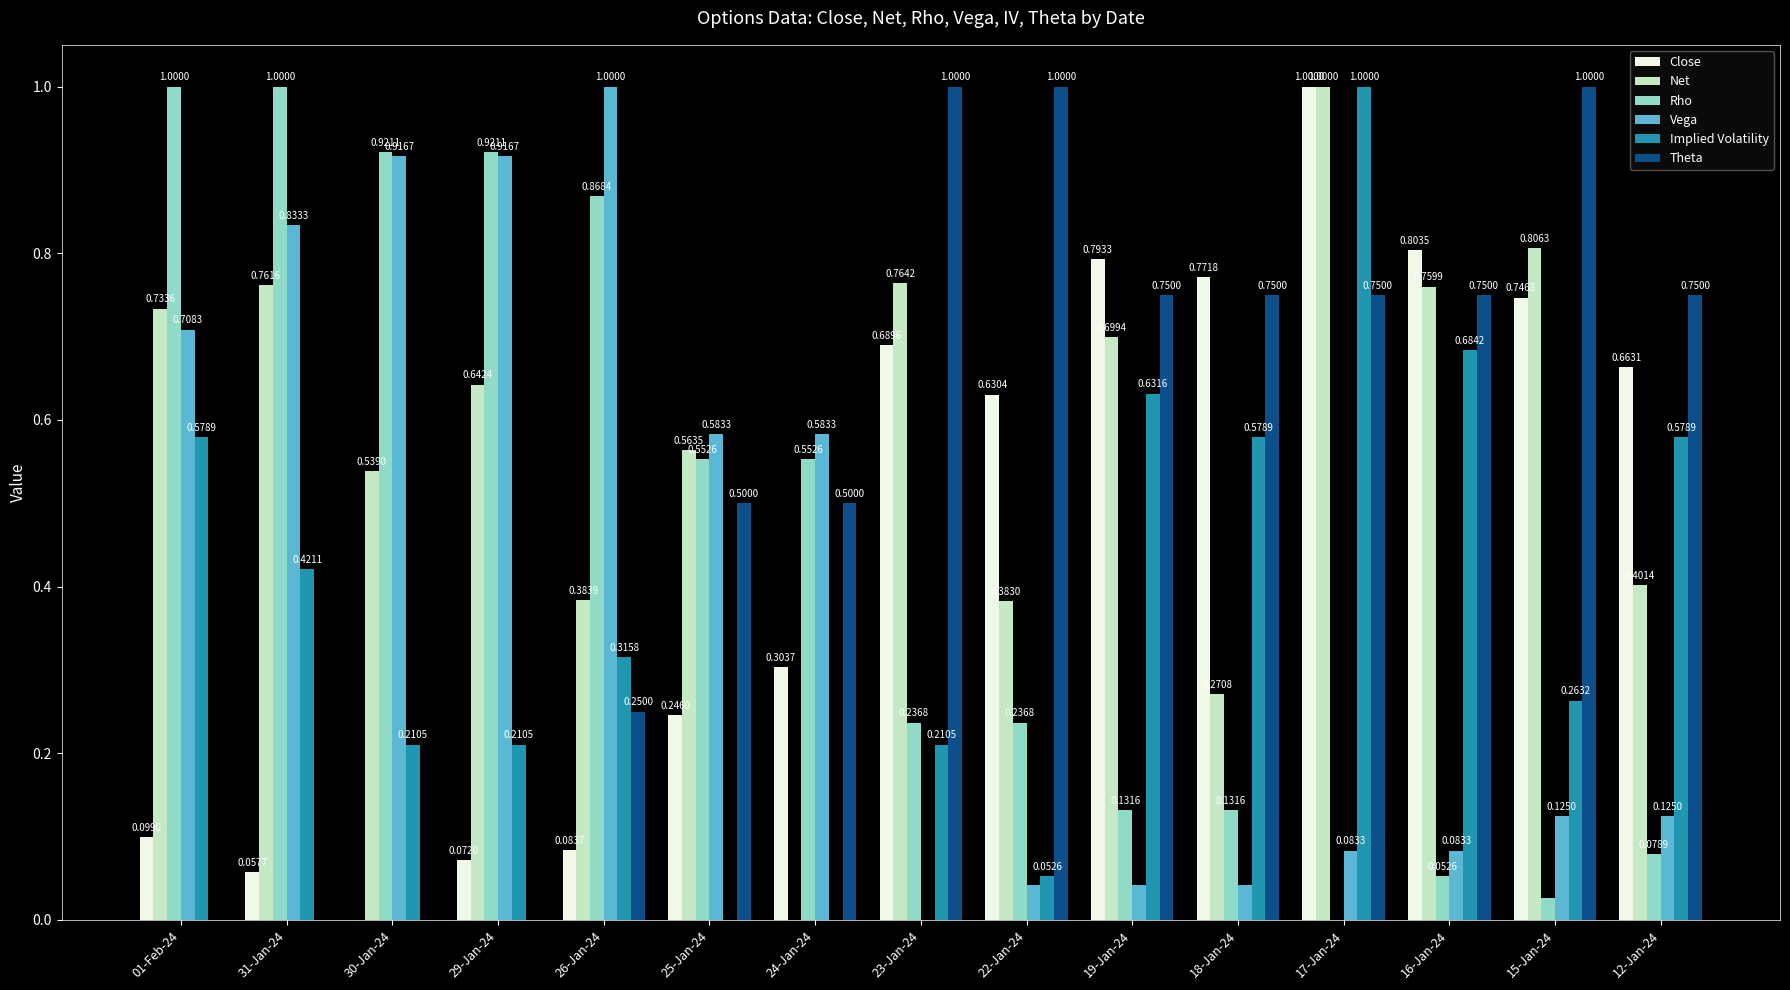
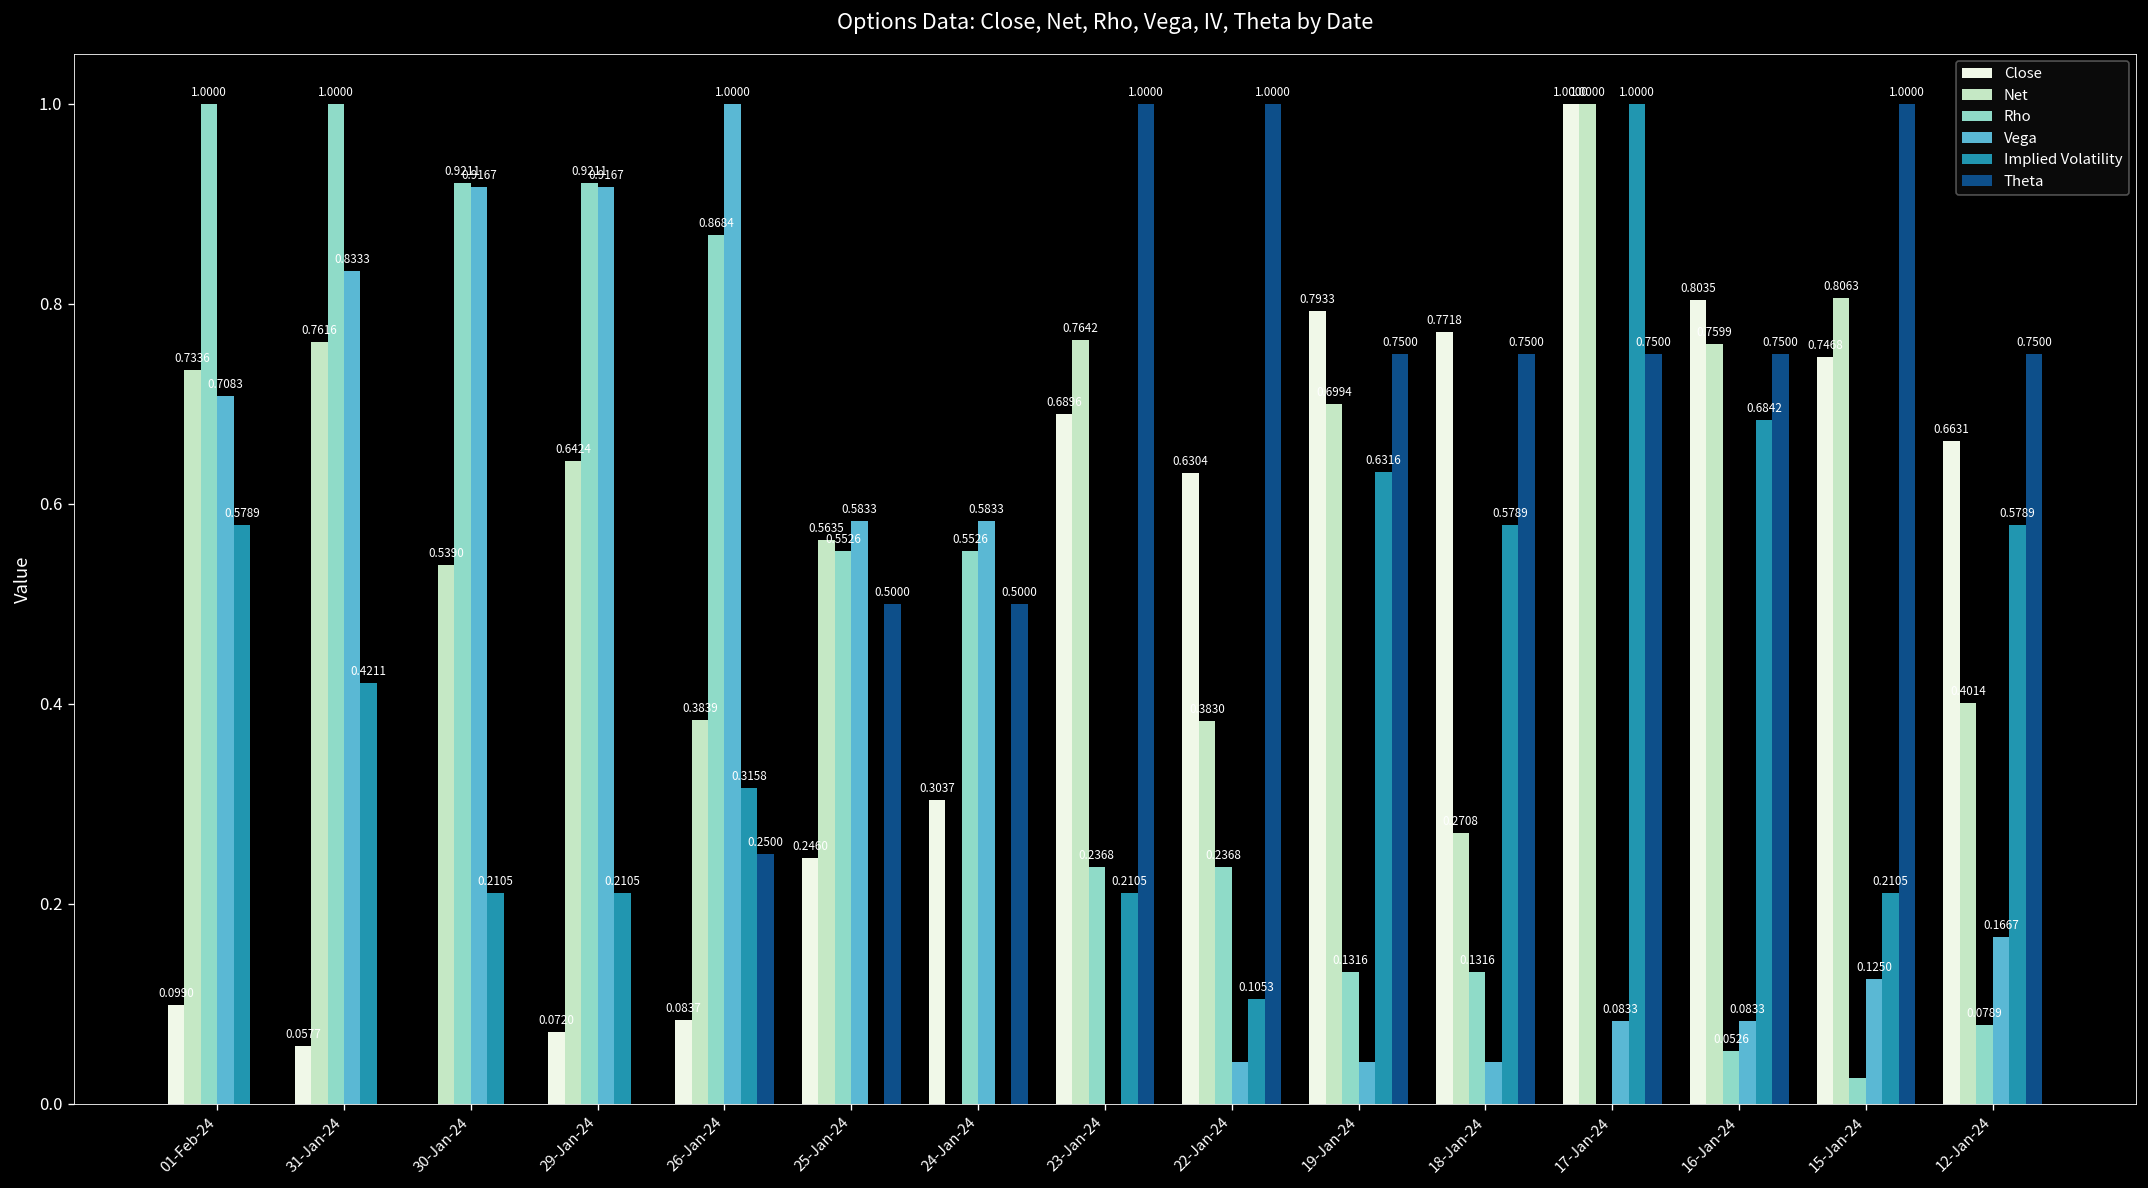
  {
    "Vega": {
      "01-Feb-24": 0.7083,
      "31-Jan-24": 0.8333,
      "26-Jan-24": 1.0000,
      "25-Jan-24": 0.5833,
      "24-Jan-24": 0.5833,
      "17-Jan-24": 0.0833,
      "16-Jan-24": 0.0833,
      "15-Jan-24": 0.1250,
-     "12-Jan-24": 0.1250
+     "12-Jan-24": 0.1667
    },
    "Implied Volatility": {
      "01-Feb-24": 0.5789,
      "31-Jan-24": 0.4211,
      "30-Jan-24": 0.2105,
      "29-Jan-24": 0.2105,
      "26-Jan-24": 0.3158,
      "23-Jan-24": 0.2105,
-     "22-Jan-24": 0.0526,
+     "22-Jan-24": 0.1053,
      "19-Jan-24": 0.6316,
      "18-Jan-24": 0.5789,
      "17-Jan-24": 1.0000,
      "16-Jan-24": 0.6842,
-     "15-Jan-24": 0.2632,
+     "15-Jan-24": 0.2105,
      "12-Jan-24": 0.5789
    },
    "Theta": {
      "26-Jan-24": 0.2500,
      "25-Jan-24": 0.5000,
      "24-Jan-24": 0.5000,
      "23-Jan-24": 1.0000,
      "22-Jan-24": 1.0000,
      "19-Jan-24": 0.7500,
      "18-Jan-24": 0.7500,
      "17-Jan-24": 0.7500,
      "16-Jan-24": 0.7500,
      "15-Jan-24": 1.0000,
      "12-Jan-24": 0.7500
    }
  }
